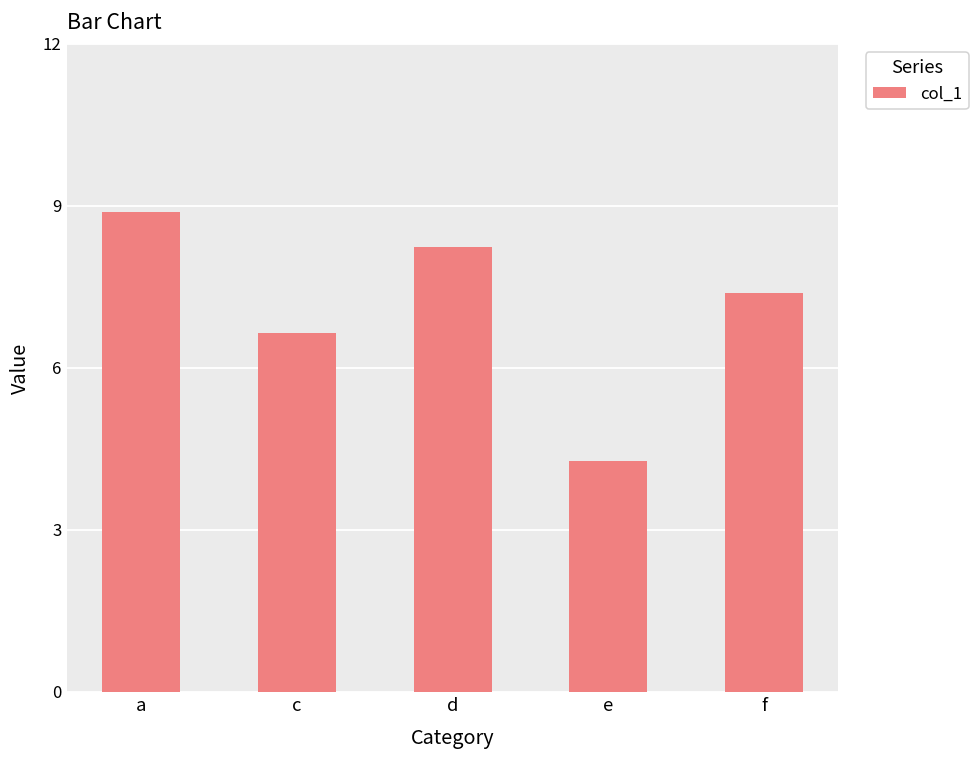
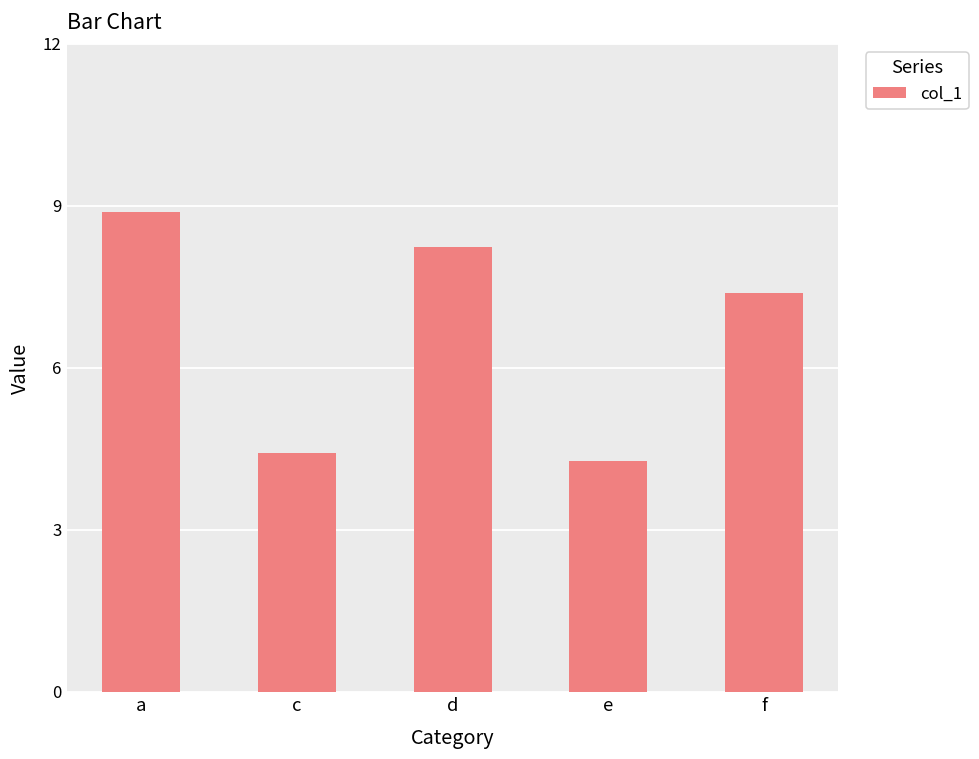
  {
    "a": 8.9,
-   "c": 6.6,
+   "c": 4.4,
    "d": 8.2,
    "e": 4.3,
    "f": 7.4
  }
